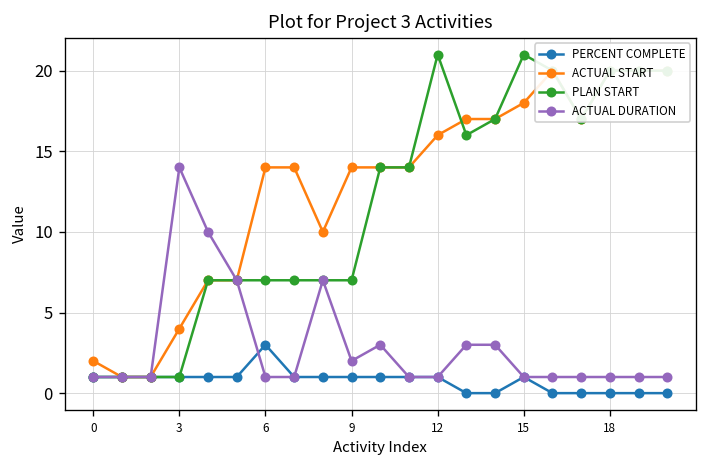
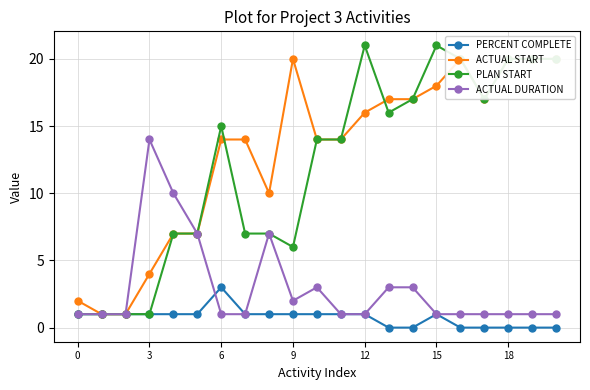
  {
    "PERCENT COMPLETE": {
      "6": 3,
      "9": 1,
      "18": 0
    },
    "ACTUAL START": {
      "0": 2,
      "3": 4,
      "6": 14,
-     "9": 14,
+     "9": 20,
      "12": 16,
      "15": 18
    },
    "PLAN START": {
-     "6": 7,
-     "9": 7,
+     "6": 15,
+     "9": 6,
      "12": 21,
      "15": 21
    },
    "ACTUAL DURATION": {
      "3": 14,
      "6": 1,
      "9": 2,
      "18": 1
    }
  }
